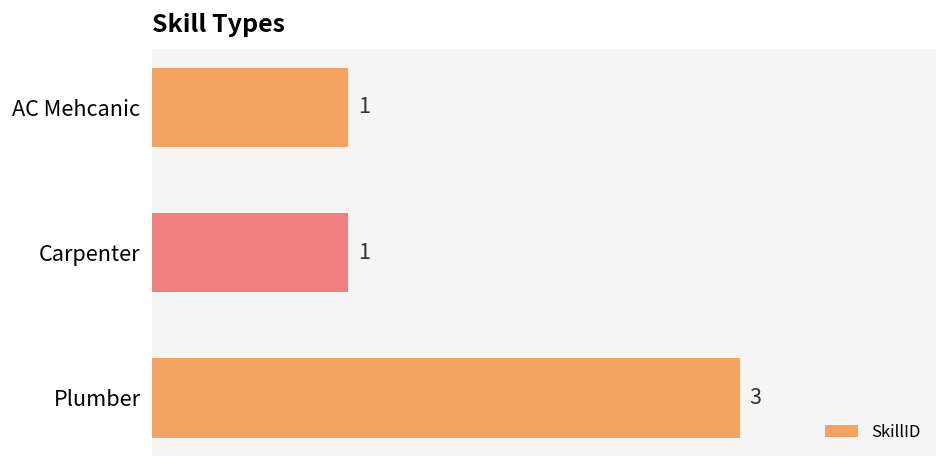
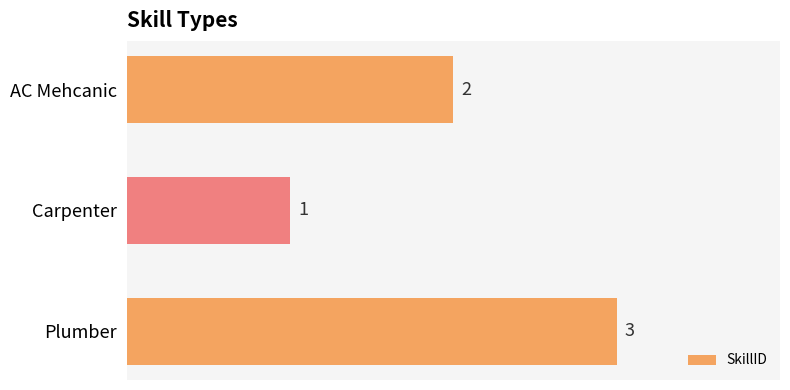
  {
-   "AC Mehcanic": 1,
+   "AC Mehcanic": 2,
    "Carpenter": 1,
    "Plumber": 3
  }
